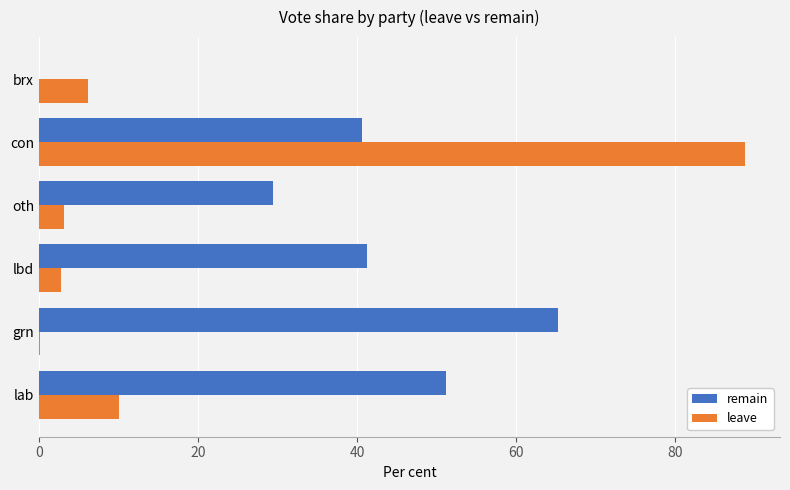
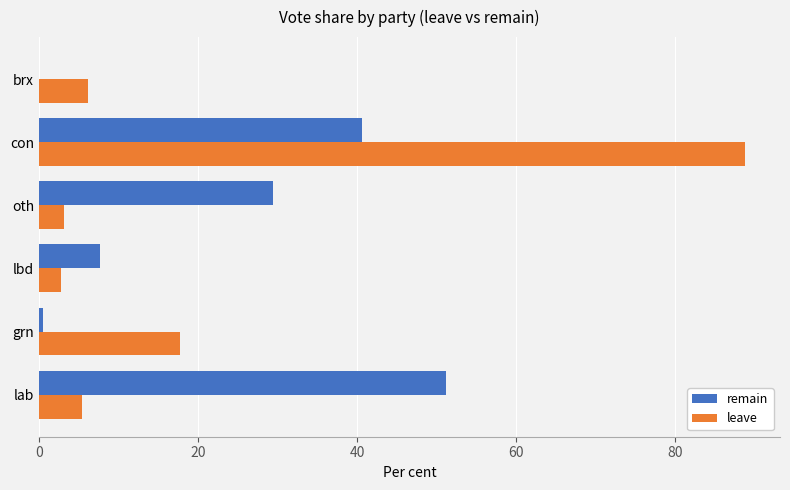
  {
    "remain": {
      "brx": 0,
      "con": 41,
      "oth": 29,
-     "lbd": 41,
-     "grn": 65,
+     "lbd": 8,
+     "grn": 0,
      "lab": 51
    },
    "leave": {
      "brx": 6,
      "con": 89,
      "oth": 3,
      "lbd": 3,
-     "grn": 0,
-     "lab": 10
+     "grn": 18,
+     "lab": 5
    }
  }
